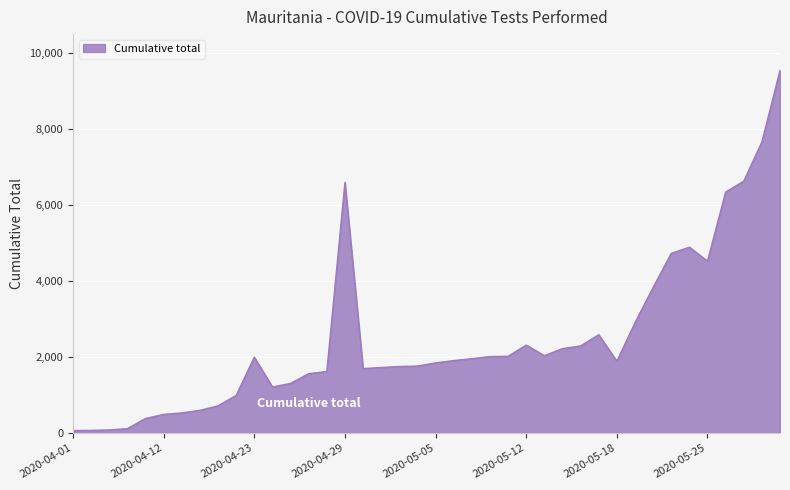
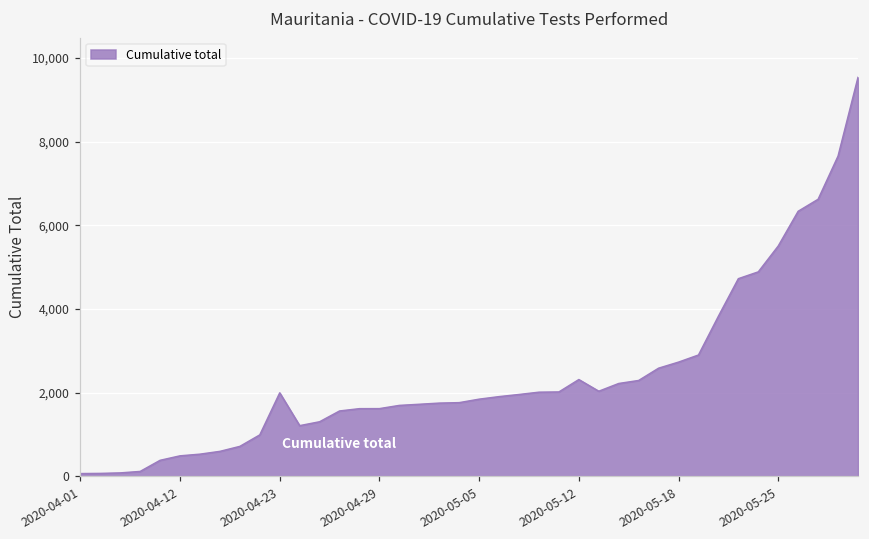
  {
    "2020-04-01": "100",
    "2020-04-12": "500",
    "2020-04-23": "2,000",
-   "2020-04-29": "6,600",
+   "2020-04-29": "1,600",
    "2020-05-05": "1,800",
    "2020-05-12": "2,300",
-   "2020-05-18": "1,900",
-   "2020-05-25": "4,500"
+   "2020-05-18": "2,700",
+   "2020-05-25": "5,500"
  }
